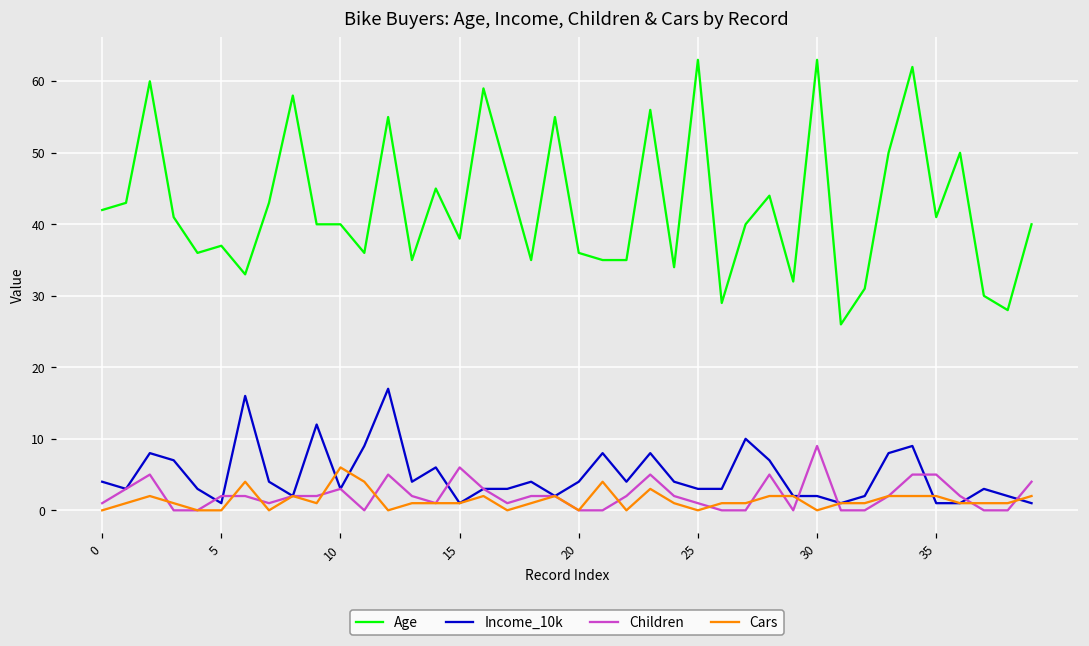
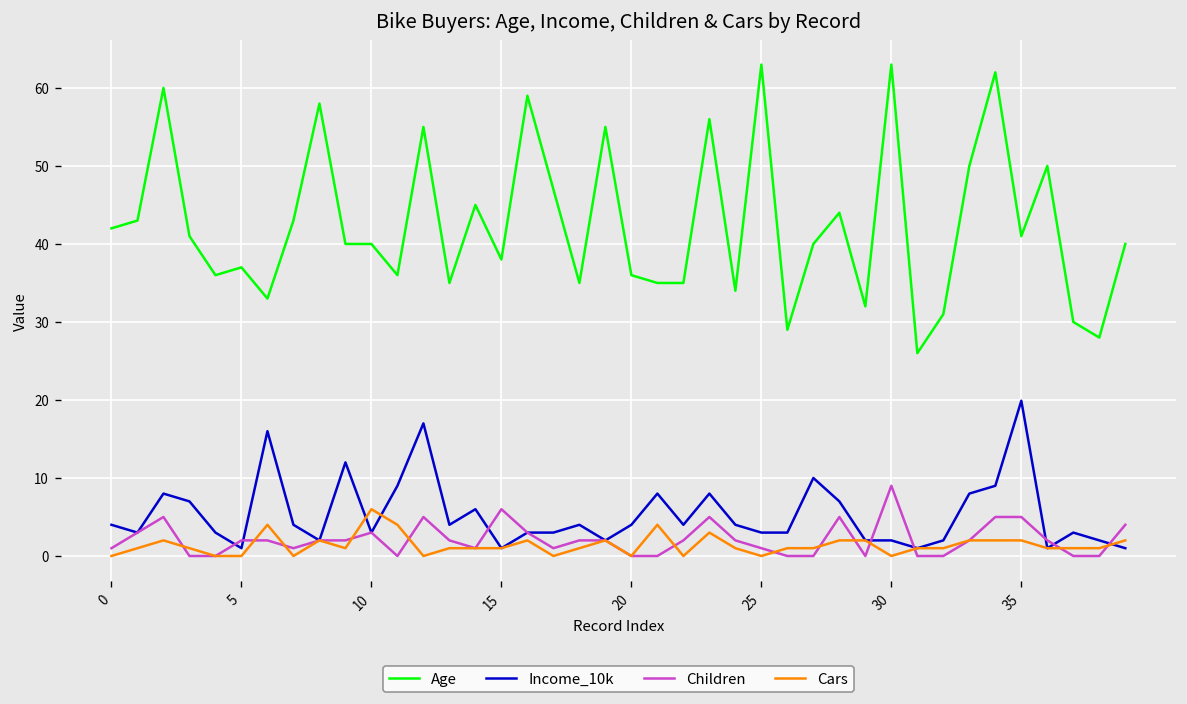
  {
    "Age": {
      "0": 42,
      "5": 37,
      "10": 40,
      "15": 38,
      "20": 36,
      "25": 63,
      "30": 63,
      "35": 41
    },
    "Income_10k": {
      "0": 4,
      "5": 1,
      "20": 4,
      "25": 3,
      "30": 2,
-     "35": 1
+     "35": 20
    },
    "Children": {
      "0": 1,
      "5": 2,
      "15": 6,
      "25": 1,
      "30": 9,
      "35": 5
    },
    "Cars": {
      "0": 0,
      "5": 0,
      "10": 6,
      "25": 0,
      "30": 0,
      "35": 2
    }
  }
